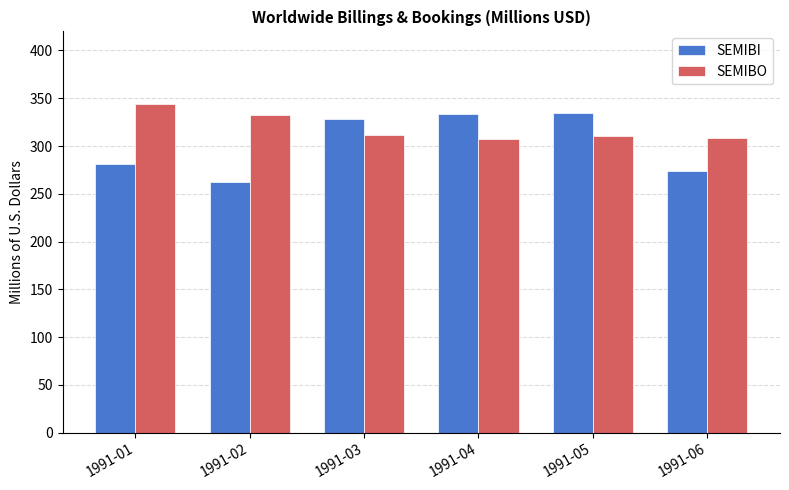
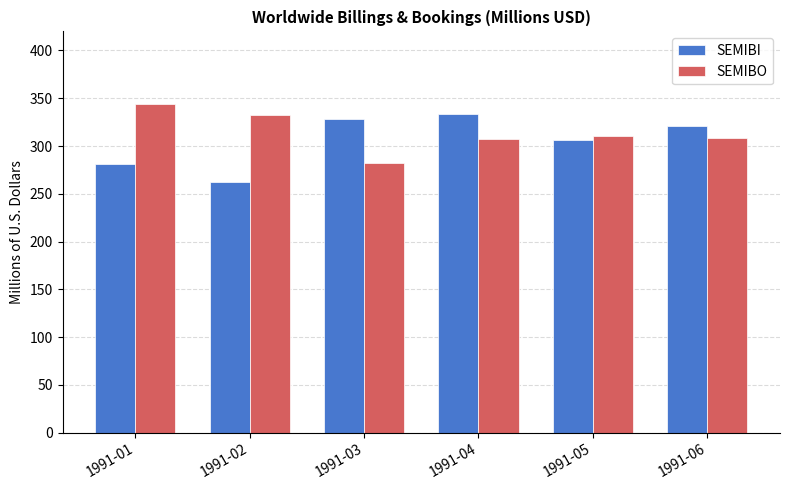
  {
    "SEMIBI": {
      "1991-01": 280,
      "1991-02": 260,
      "1991-03": 330,
      "1991-04": 330,
-     "1991-05": 330,
-     "1991-06": 270
+     "1991-05": 310,
+     "1991-06": 320
    },
    "SEMIBO": {
      "1991-01": 340,
      "1991-02": 330,
-     "1991-03": 310,
+     "1991-03": 280,
      "1991-04": 310,
      "1991-05": 310,
      "1991-06": 310
    }
  }
